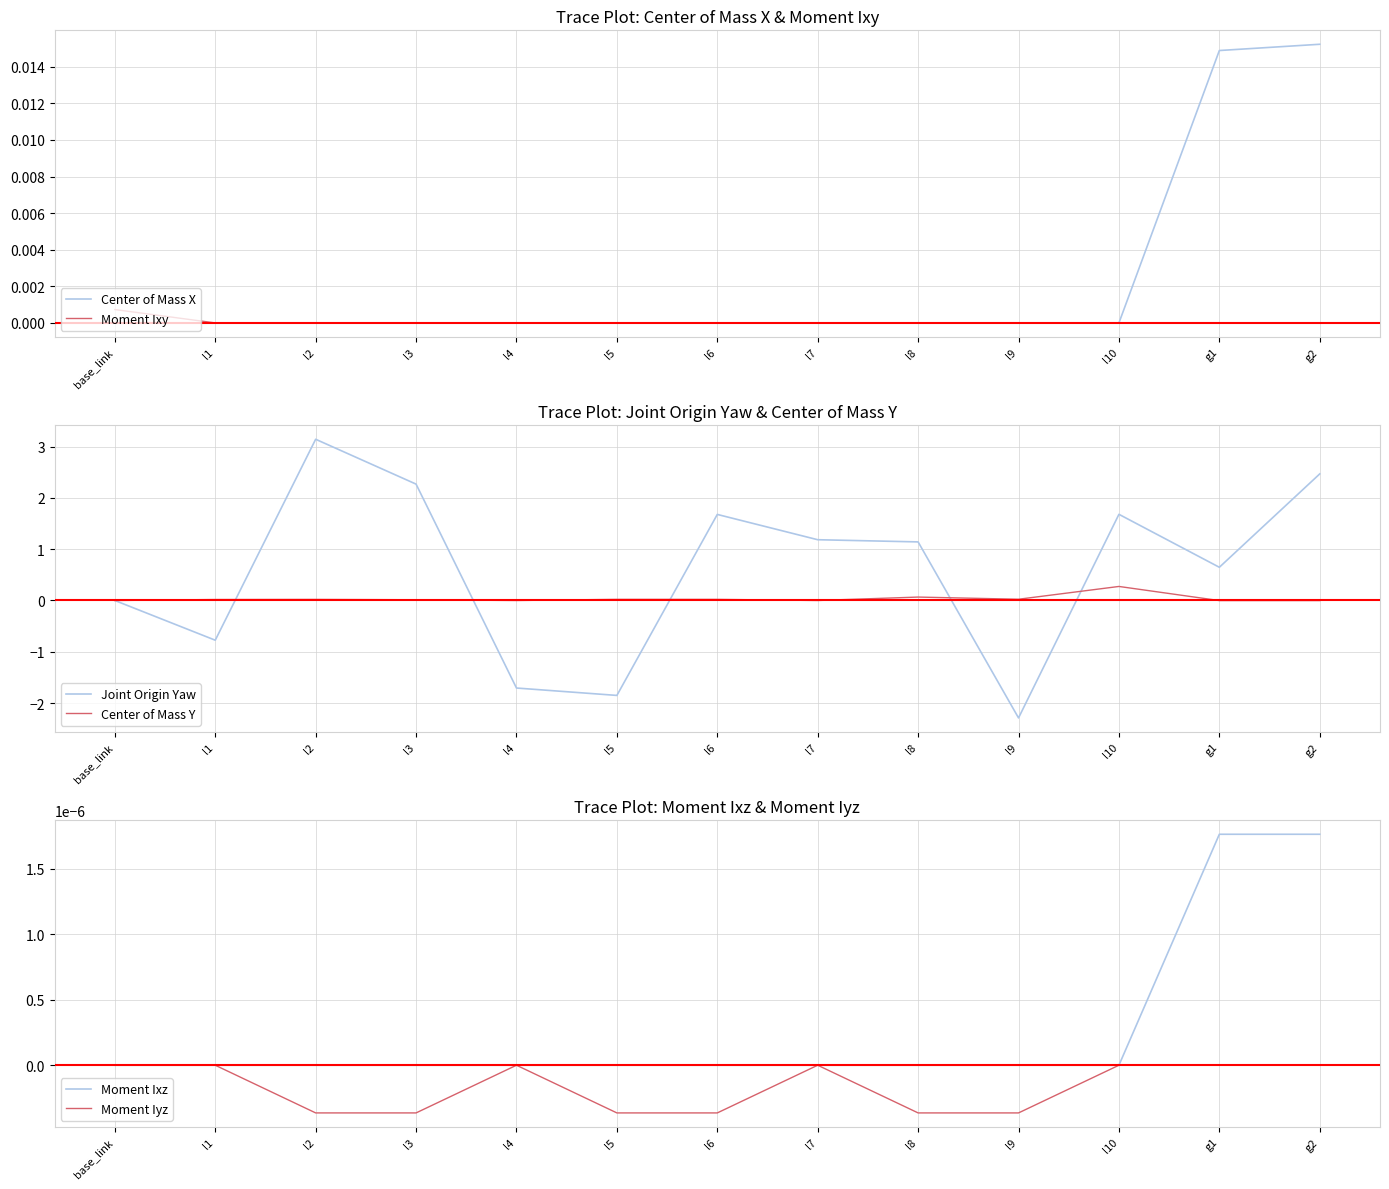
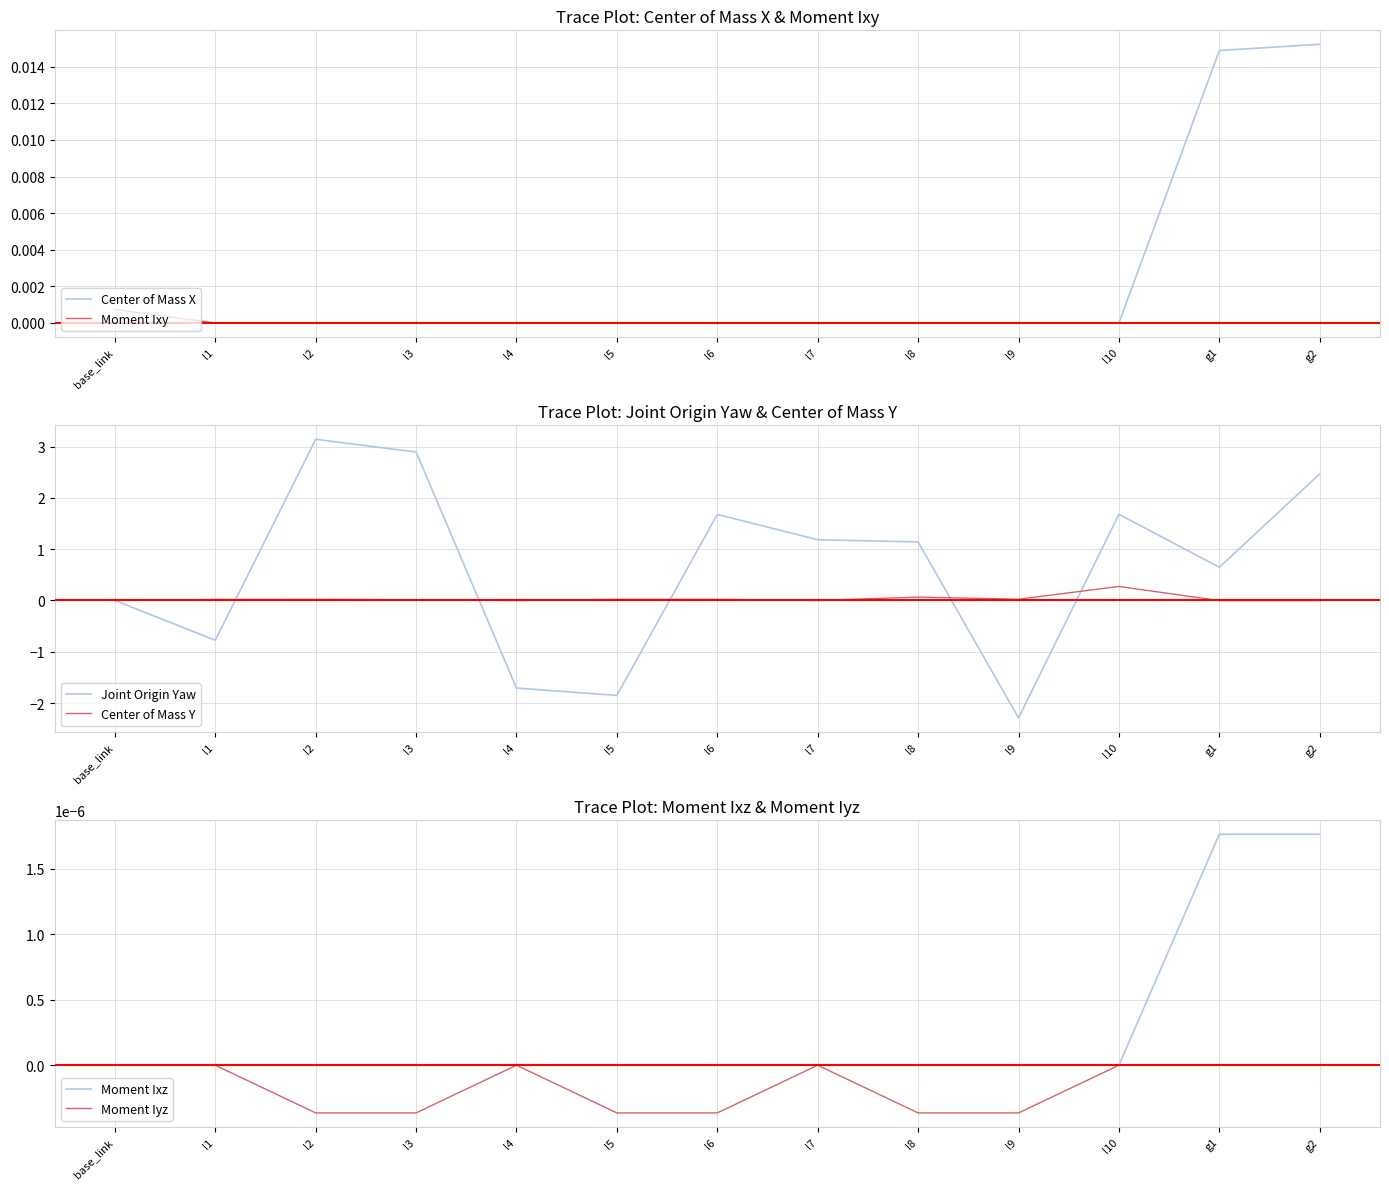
  {
    "Trace Plot: Center of Mass X & Moment Ixy": {
      "Center of Mass X": {
        "g1": 0.0149,
        "g2": 0.0152
      },
      "Moment Ixy": {
        "g1": 0.0000,
        "g2": 0.0000
      }
    },
    "Trace Plot: Joint Origin Yaw & Center of Mass Y": {
      "Joint Origin Yaw": {
        "l1": -0.8,
        "l2": 3.1,
-       "l3": 2.3,
+       "l3": 2.9,
        "l4": -1.7,
        "l5": -1.8,
        "l6": 1.7,
        "l7": 1.2,
        "l8": 1.1,
        "l9": -2.3,
        "l10": 1.7,
        "g1": 0.6,
        "g2": 2.5
      },
      "Center of Mass Y": {
        "l1": 0.0,
        "l2": 0.0,
        "l3": 0.0,
        "l4": 0.0,
        "l5": 0.0,
        "l6": 0.0,
        "l7": 0.0,
        "l8": 0.1,
        "l9": 0.0,
        "l10": 0.3,
        "g1": 0.0,
        "g2": 0.0
      }
    },
    "Trace Plot: Moment Ixz & Moment Iyz": {
      "Moment Ixz": {
        "l2": 0.00000000,
        "l3": 0.00000000,
        "l5": 0.00000000,
        "l6": 0.00000000,
        "l8": 0.00000000,
        "l9": 0.00000000,
        "g1": 0.00000176,
        "g2": 0.00000176
      },
      "Moment Iyz": {
        "l2": -0.00000036,
        "l3": -0.00000036,
        "l5": -0.00000036,
        "l6": -0.00000036,
        "l8": -0.00000036,
        "l9": -0.00000036,
        "g1": 0.00000000,
        "g2": 0.00000000
      }
    }
  }
